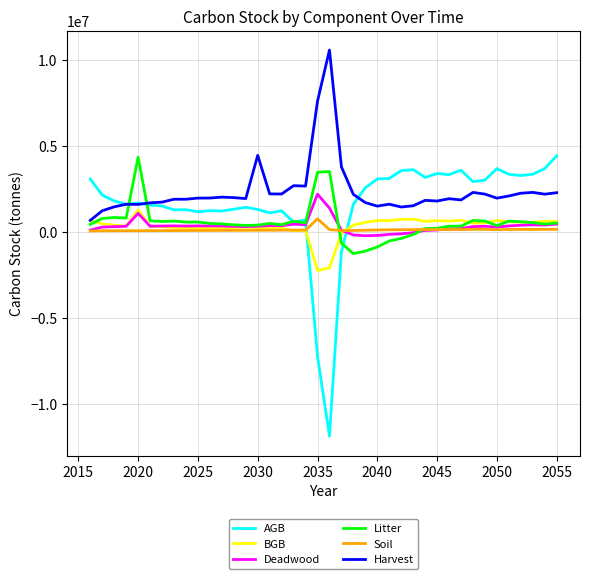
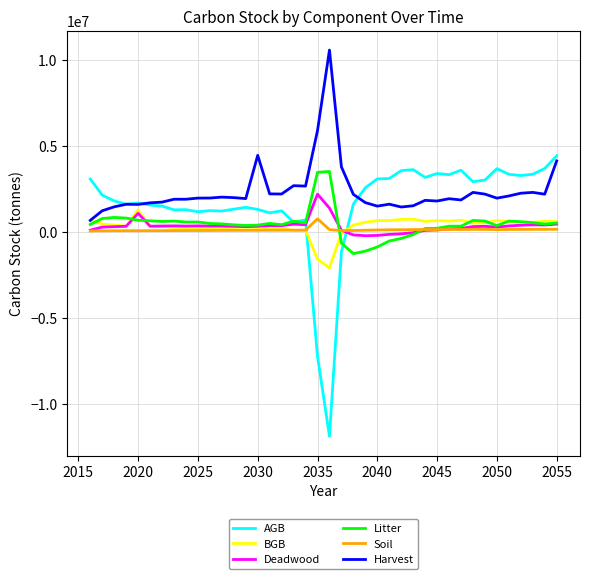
  {
    "AGB": {
      "2025": 1200000,
      "2030": 1300000,
      "2035": -7200000,
      "2040": 3100000,
      "2045": 3400000,
      "2050": 3700000,
      "2055": 4400000
    },
    "BGB": {
      "2020": 1300000,
-     "2035": -2200000,
+     "2035": -1600000,
      "2040": 700000,
      "2045": 700000,
      "2050": 700000
    },
    "Deadwood": {
      "2020": 1100000,
      "2035": 2200000,
      "2040": -200000
    },
    "Litter": {
-     "2020": 4300000,
+     "2020": 700000,
      "2025": 600000,
      "2035": 3500000,
      "2040": -900000
    },
    "Soil": {
      "2020": 100000,
      "2030": 100000,
      "2035": 800000,
      "2040": 100000,
      "2055": 200000
    },
    "Harvest": {
      "2025": 2000000,
      "2030": 4400000,
-     "2035": 7600000,
+     "2035": 5900000,
      "2040": 1500000,
      "2045": 1800000,
      "2050": 2000000,
-     "2055": 2300000
+     "2055": 4100000
    }
  }
